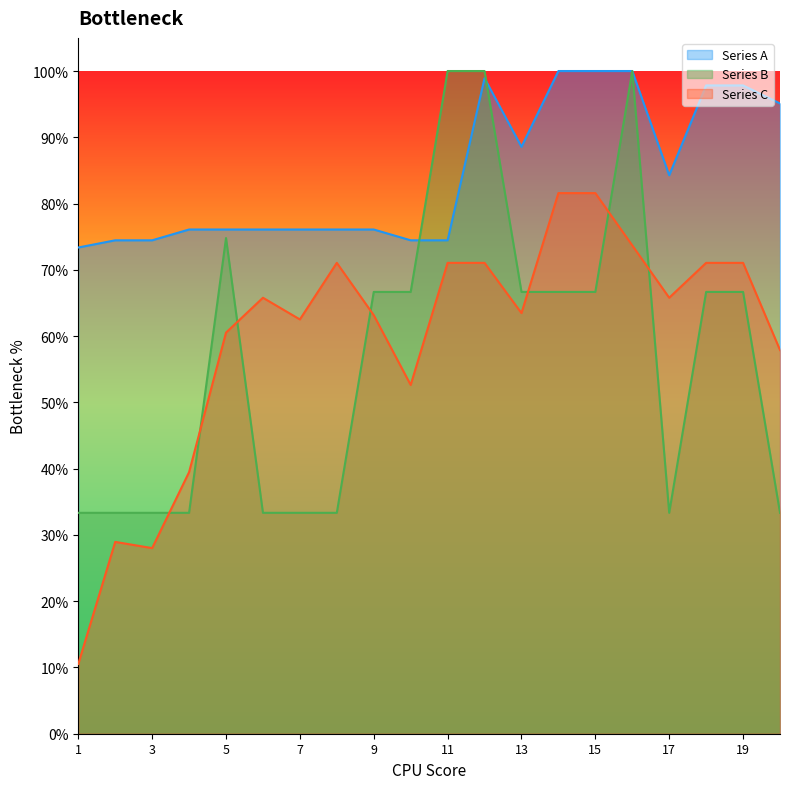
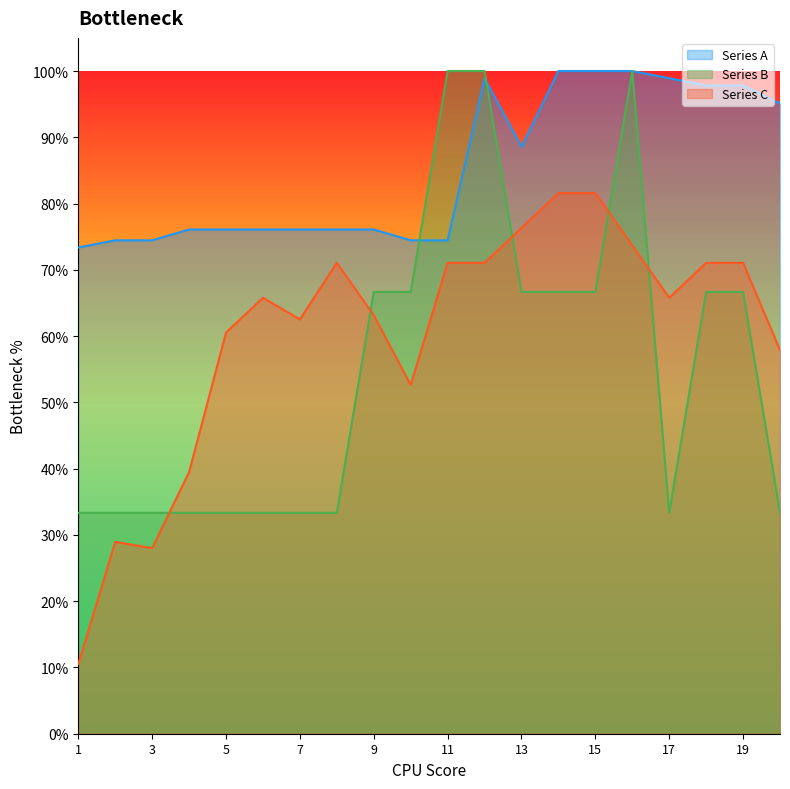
  {
    "Series A": {
      "1": "73%",
      "3": "74%",
      "5": "76%",
      "7": "76%",
      "9": "76%",
      "11": "74%",
      "13": "89%",
      "15": "100%",
-     "17": "84%"
+     "17": "99%"
    },
    "Series B": {
      "1": "33%",
      "3": "33%",
-     "5": "75%",
+     "5": "33%",
      "7": "33%",
      "9": "67%",
      "11": "100%",
      "13": "67%",
      "15": "67%",
      "17": "33%",
      "19": "67%"
    },
    "Series C": {
      "1": "11%",
      "3": "28%",
      "5": "61%",
      "7": "63%",
      "9": "63%",
      "11": "71%",
-     "13": "63%",
+     "13": "76%",
      "15": "82%",
      "17": "66%",
      "19": "71%"
    }
  }
